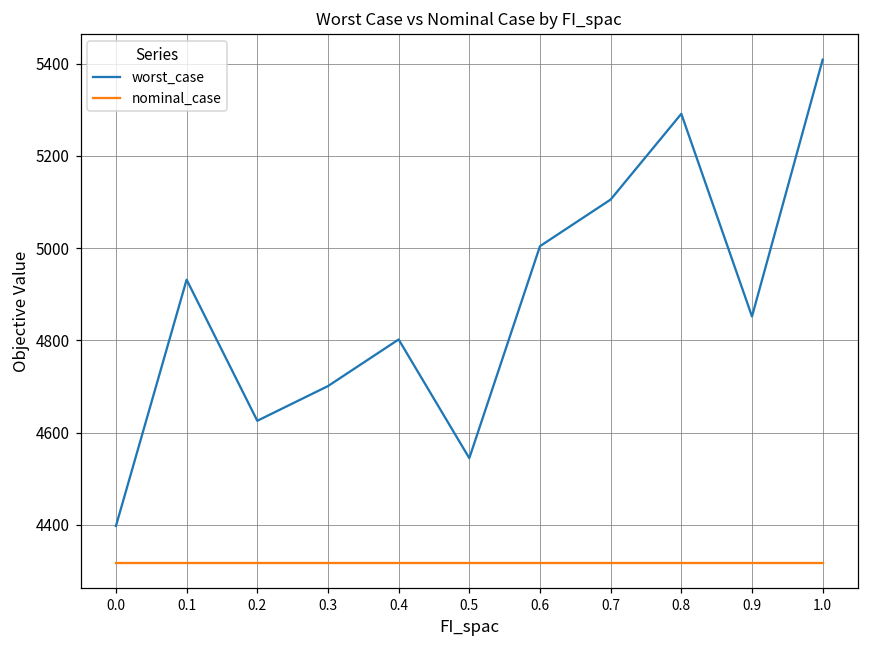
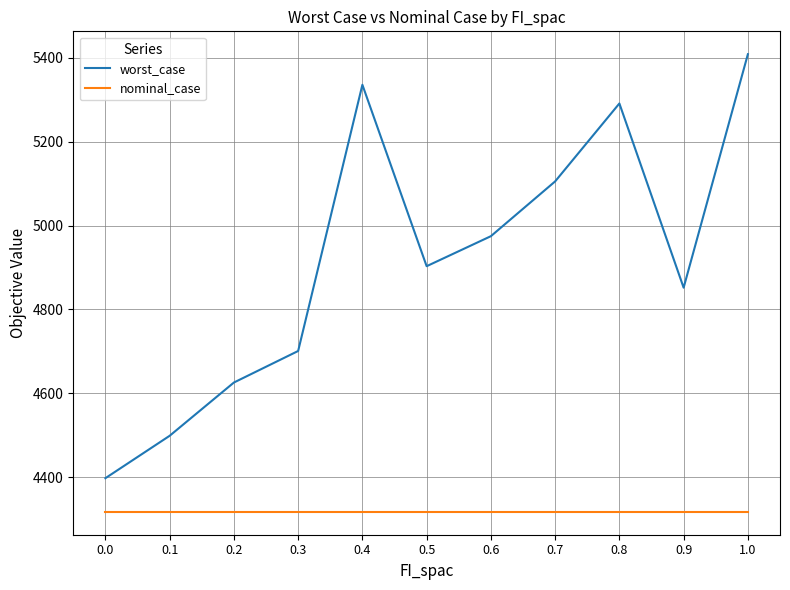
  {
    "worst_case": {
      "0.0": 4400,
-     "0.1": 4930,
+     "0.1": 4500,
      "0.2": 4630,
      "0.3": 4700,
-     "0.4": 4800,
-     "0.5": 4540,
-     "0.6": 5000,
+     "0.4": 5340,
+     "0.5": 4900,
+     "0.6": 4970,
      "0.7": 5110,
      "0.8": 5290,
      "0.9": 4850,
      "1.0": 5410
    },
    "nominal_case": {
      "0.0": 4320,
      "0.1": 4320,
      "0.2": 4320,
      "0.3": 4320,
      "0.4": 4320,
      "0.5": 4320,
      "0.6": 4320,
      "0.7": 4320,
      "0.8": 4320,
      "0.9": 4320,
      "1.0": 4320
    }
  }
